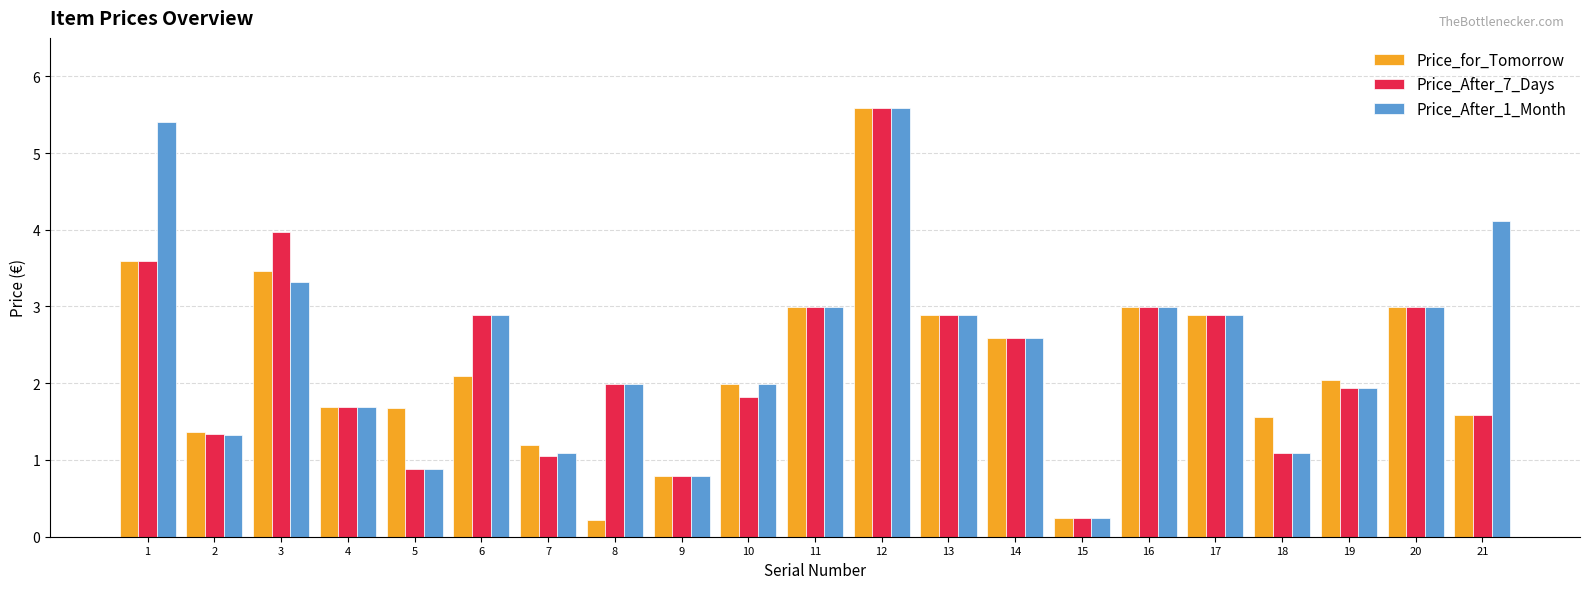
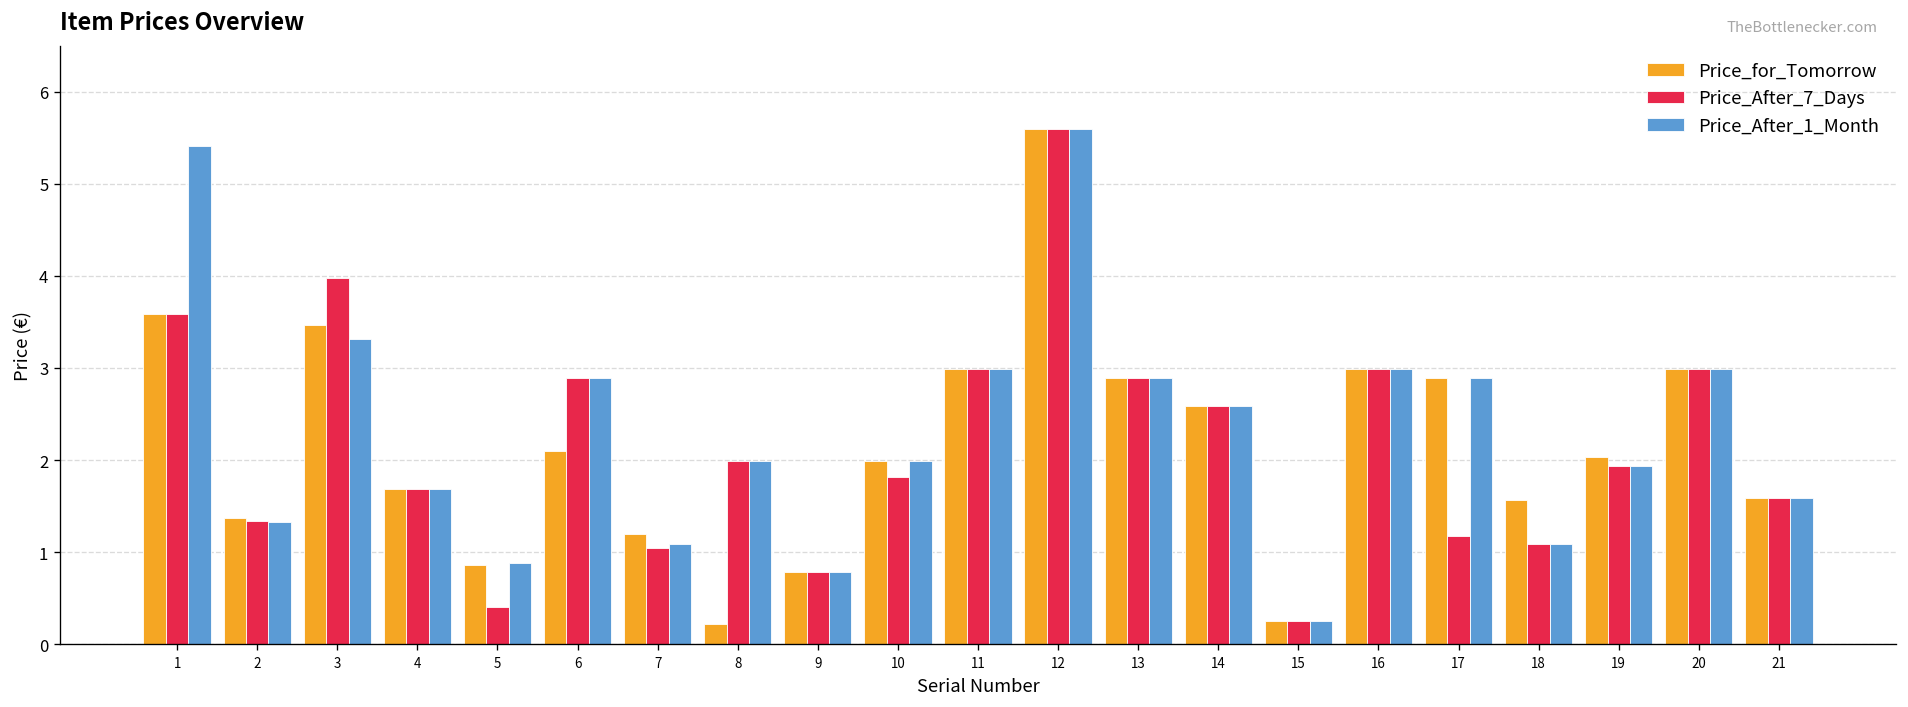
  {
    "Price_for_Tomorrow": {
      "1": 3.6,
      "2": 1.4,
      "3": 3.5,
      "4": 1.7,
-     "5": 1.7,
+     "5": 0.9,
      "6": 2.1,
      "7": 1.2,
      "8": 0.2,
      "9": 0.8,
      "10": 2.0,
      "11": 3.0,
      "12": 5.6,
      "13": 2.9,
      "14": 2.6,
      "15": 0.2,
      "16": 3.0,
      "17": 2.9,
      "18": 1.6,
      "19": 2.0,
      "20": 3.0,
      "21": 1.6
    },
    "Price_After_7_Days": {
      "1": 3.6,
      "2": 1.3,
      "3": 4.0,
      "4": 1.7,
-     "5": 0.9,
+     "5": 0.4,
      "6": 2.9,
      "7": 1.0,
      "8": 2.0,
      "9": 0.8,
      "10": 1.8,
      "11": 3.0,
      "12": 5.6,
      "13": 2.9,
      "14": 2.6,
      "15": 0.2,
      "16": 3.0,
-     "17": 2.9,
+     "17": 1.2,
      "18": 1.1,
      "19": 1.9,
      "20": 3.0,
      "21": 1.6
    },
    "Price_After_1_Month": {
      "1": 5.4,
      "2": 1.3,
      "3": 3.3,
      "4": 1.7,
      "5": 0.9,
      "6": 2.9,
      "7": 1.1,
      "8": 2.0,
      "9": 0.8,
      "10": 2.0,
      "11": 3.0,
      "12": 5.6,
      "13": 2.9,
      "14": 2.6,
      "15": 0.2,
      "16": 3.0,
      "17": 2.9,
      "18": 1.1,
      "19": 1.9,
      "20": 3.0,
-     "21": 4.1
+     "21": 1.6
    }
  }
